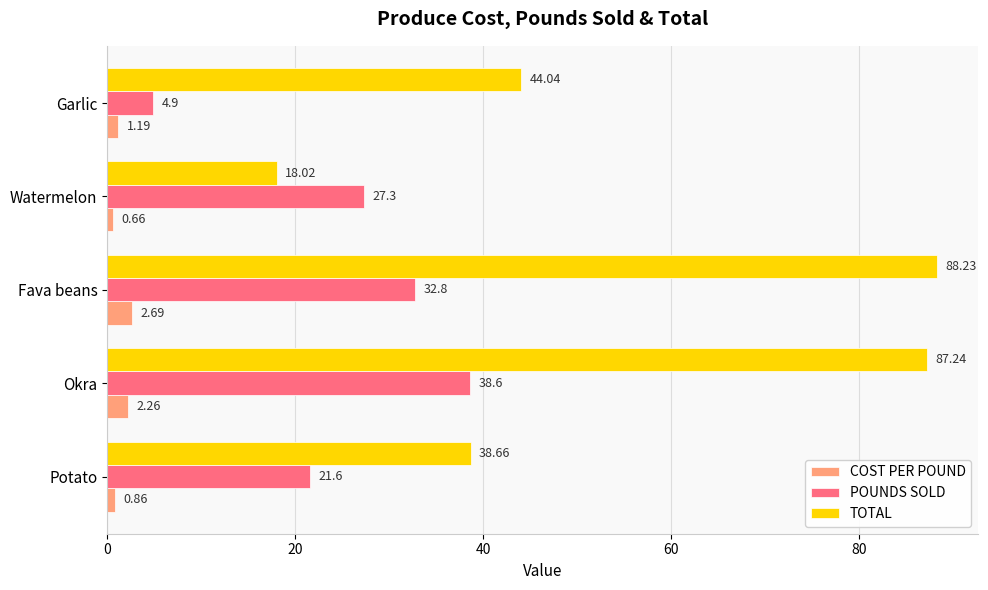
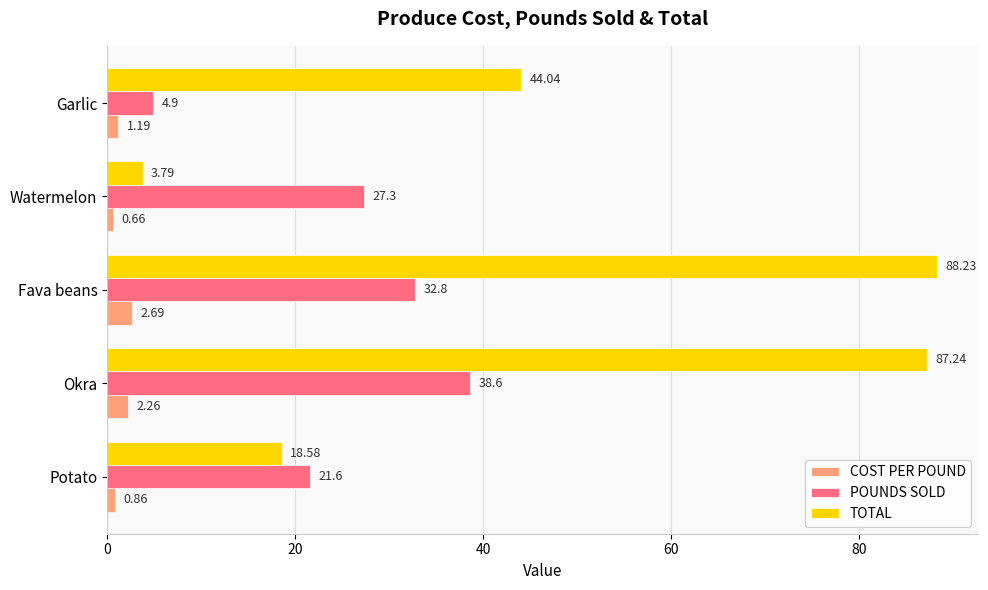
  {
    "TOTAL": {
      "Garlic": 44.04,
-     "Watermelon": 18.02,
+     "Watermelon": 3.79,
      "Fava beans": 88.23,
      "Okra": 87.24,
-     "Potato": 38.66
+     "Potato": 18.58
    }
  }
